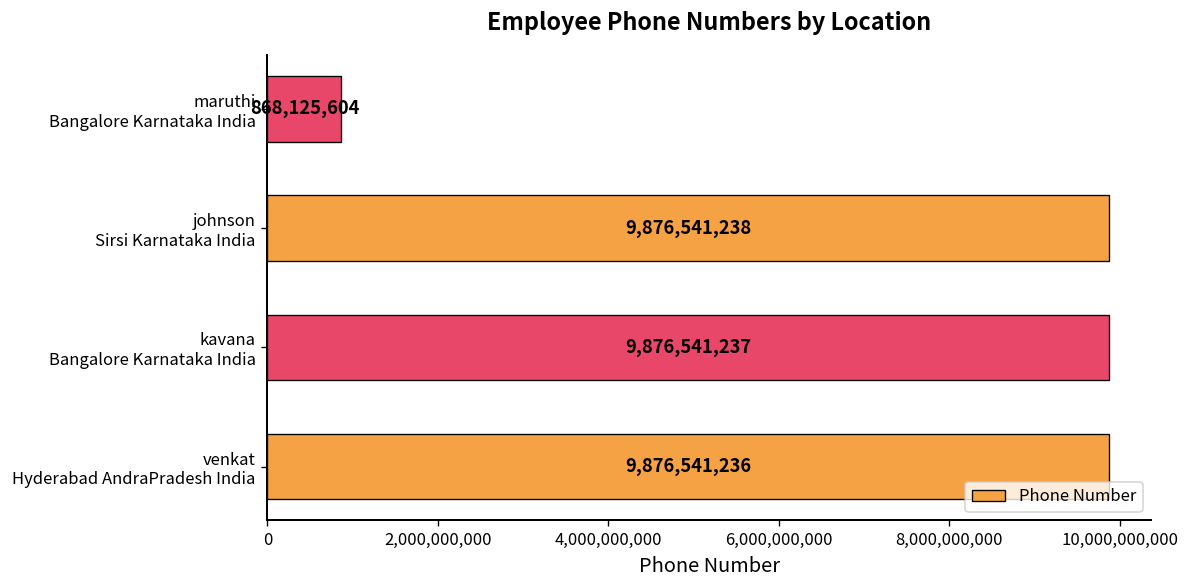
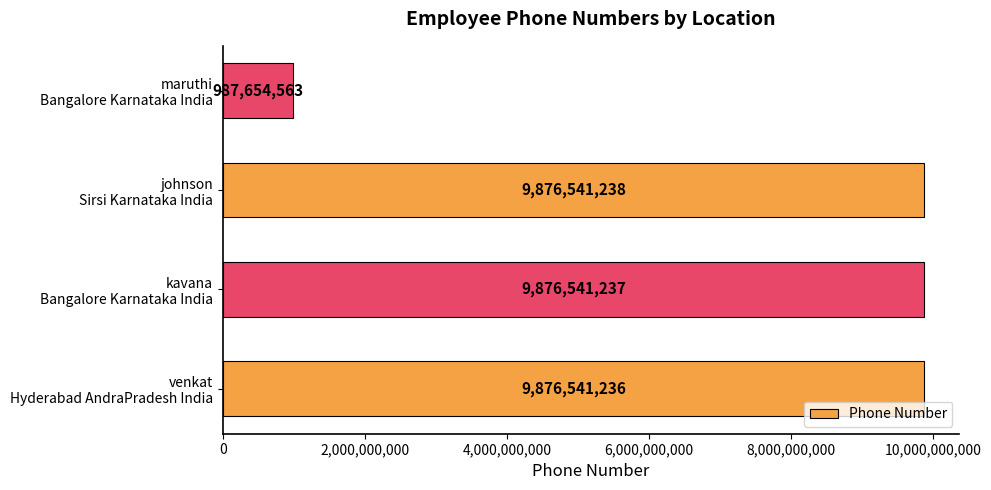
  {
-   "maruthi Bangalore Karnataka India": "868,125,604",
+   "maruthi Bangalore Karnataka India": "987,654,563",
    "johnson Sirsi Karnataka India": "9,876,541,238",
    "kavana Bangalore Karnataka India": "9,876,541,237",
    "venkat Hyderabad AndraPradesh India": "9,876,541,236"
  }
